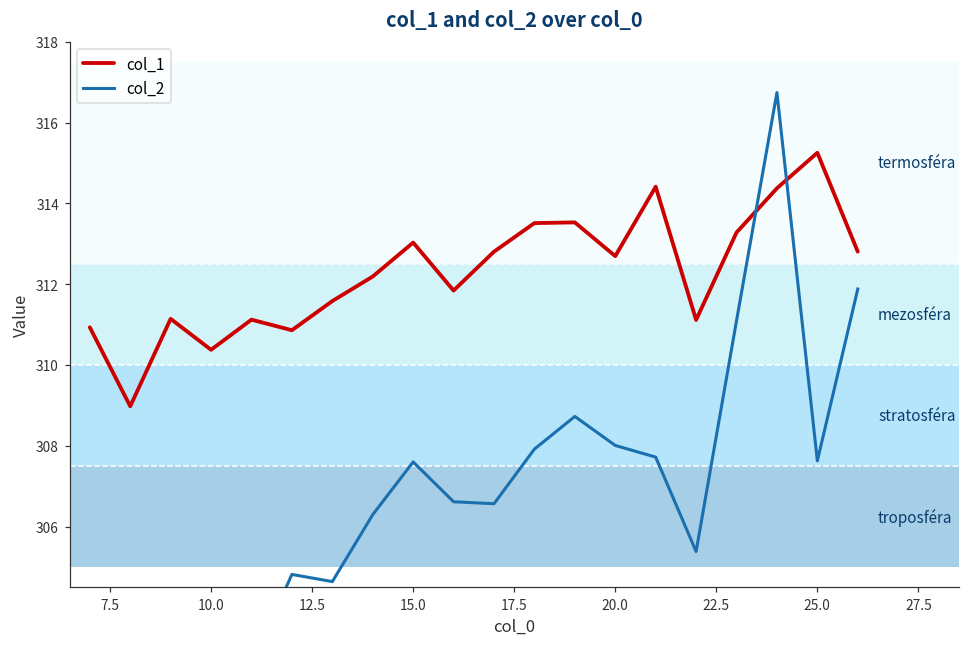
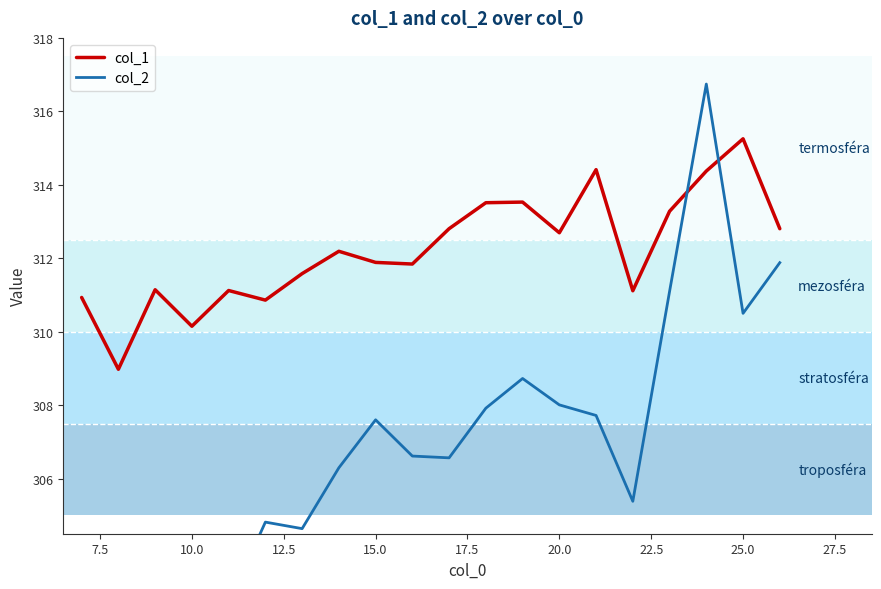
  {
    "col_1": {
-     "10.0": 310.4,
-     "15.0": 313.0,
+     "10.0": 310.1,
+     "15.0": 311.9,
      "20.0": 312.7,
      "25.0": 315.3
    },
    "col_2": {
      "15.0": 307.6,
      "20.0": 308.0,
-     "25.0": 307.6
+     "25.0": 310.5
    }
  }
